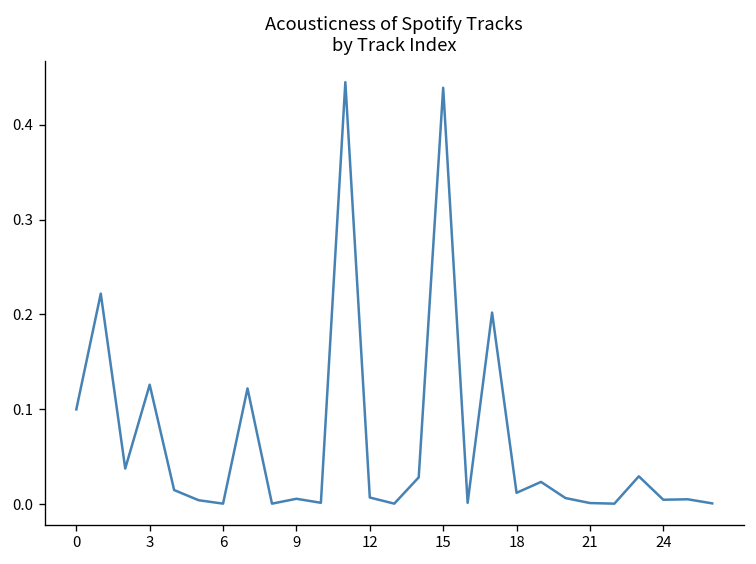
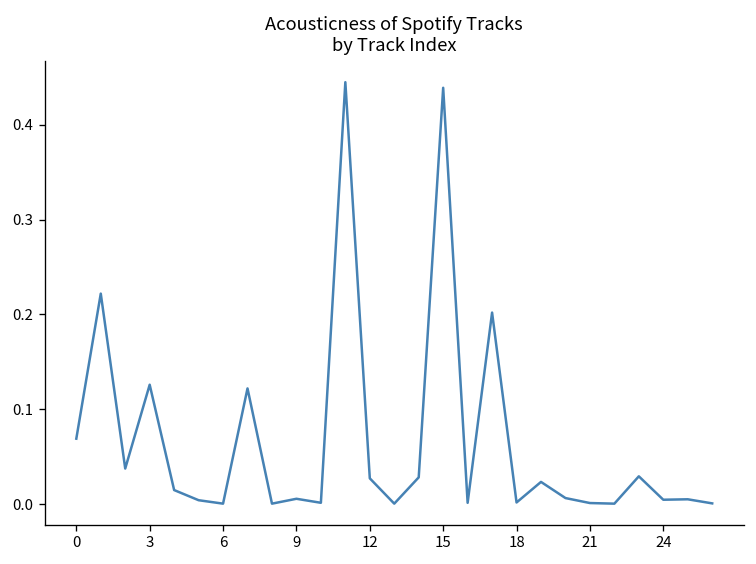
  {
-   "0": 0.10,
+   "0": 0.07,
    "3": 0.13,
    "6": 0.00,
    "9": 0.01,
-   "12": 0.01,
+   "12": 0.03,
    "15": 0.44,
-   "18": 0.01,
+   "18": 0.00,
    "21": 0.00,
    "24": 0.00
  }
